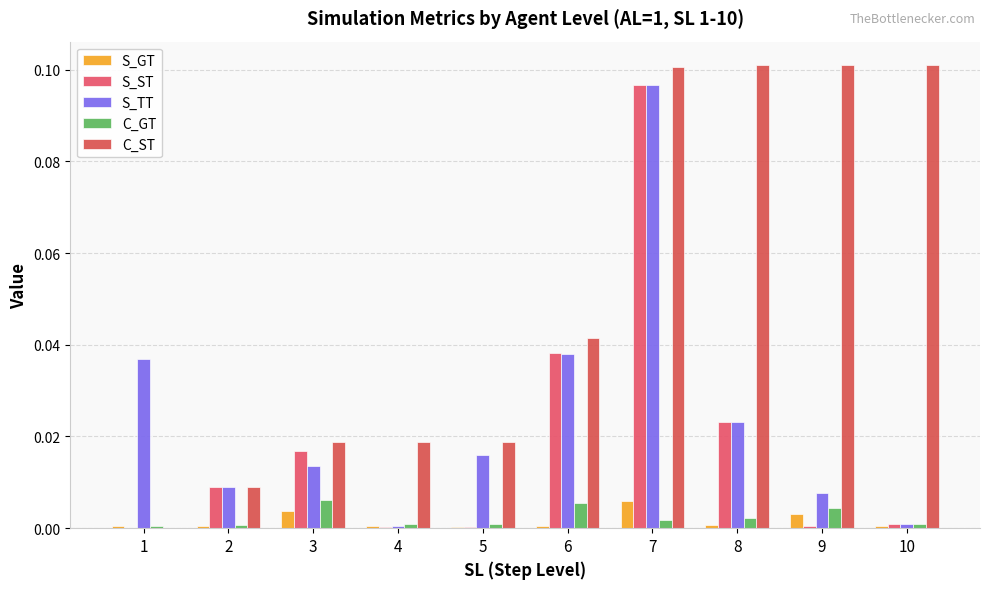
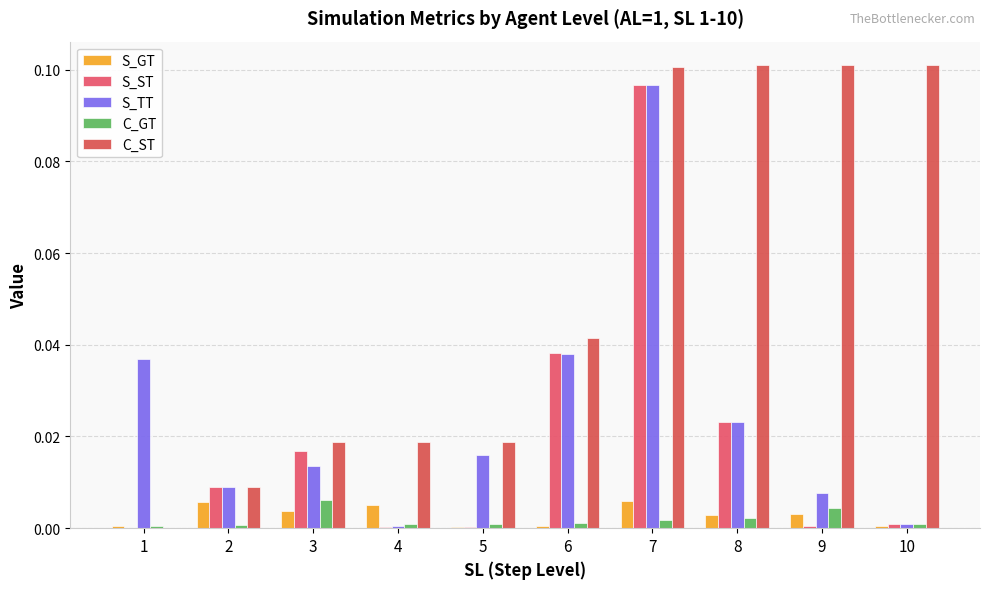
  {
    "S_GT": {
-     "2": 0.000,
+     "2": 0.006,
      "3": 0.004,
-     "4": 0.000,
+     "4": 0.005,
      "7": 0.006,
-     "8": 0.001,
+     "8": 0.003,
      "9": 0.003,
      "10": 0.001
    },
    "S_TT": {
      "1": 0.037,
      "2": 0.009,
      "3": 0.014,
      "5": 0.016,
      "6": 0.038,
      "7": 0.097,
      "8": 0.023,
      "9": 0.008,
      "10": 0.001
    },
    "C_GT": {
      "2": 0.001,
      "3": 0.006,
      "4": 0.001,
      "5": 0.001,
-     "6": 0.005,
+     "6": 0.001,
      "7": 0.002,
      "8": 0.002,
      "9": 0.004,
      "10": 0.001
    }
  }
